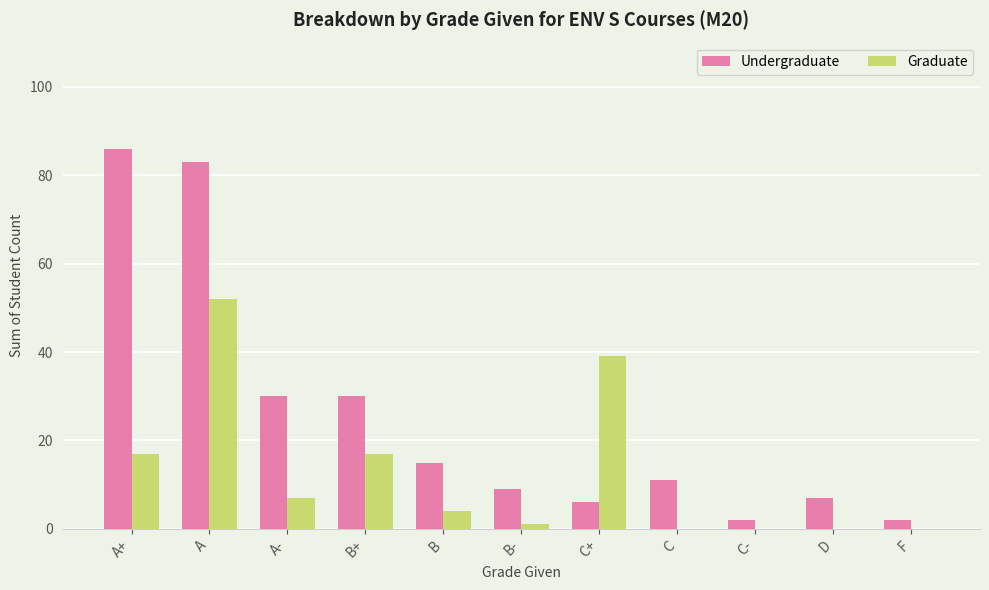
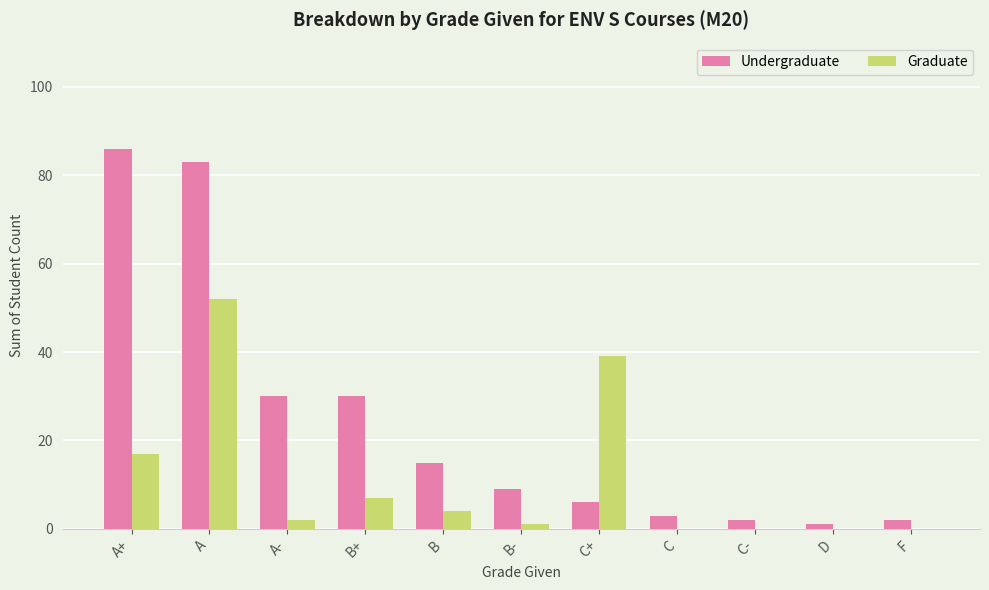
  {
    "Undergraduate": {
      "A+": 86,
      "A": 83,
      "A-": 30,
      "B+": 30,
      "B": 15,
      "B-": 9,
      "C+": 6,
-     "C": 11,
+     "C": 3,
      "C-": 2,
-     "D": 7,
+     "D": 1,
      "F": 2
    },
    "Graduate": {
      "A+": 17,
      "A": 52,
-     "A-": 7,
-     "B+": 17,
+     "A-": 2,
+     "B+": 7,
      "B": 4,
      "B-": 1,
      "C+": 39,
      "C": 0,
      "C-": 0,
      "D": 0,
      "F": 0
    }
  }
